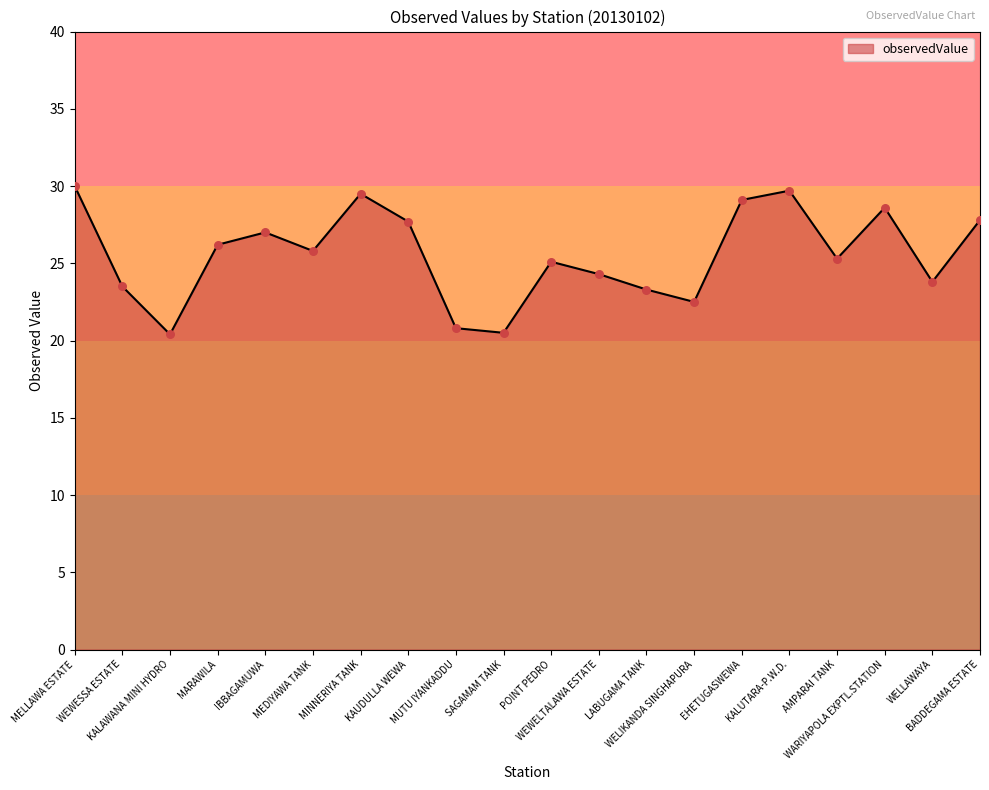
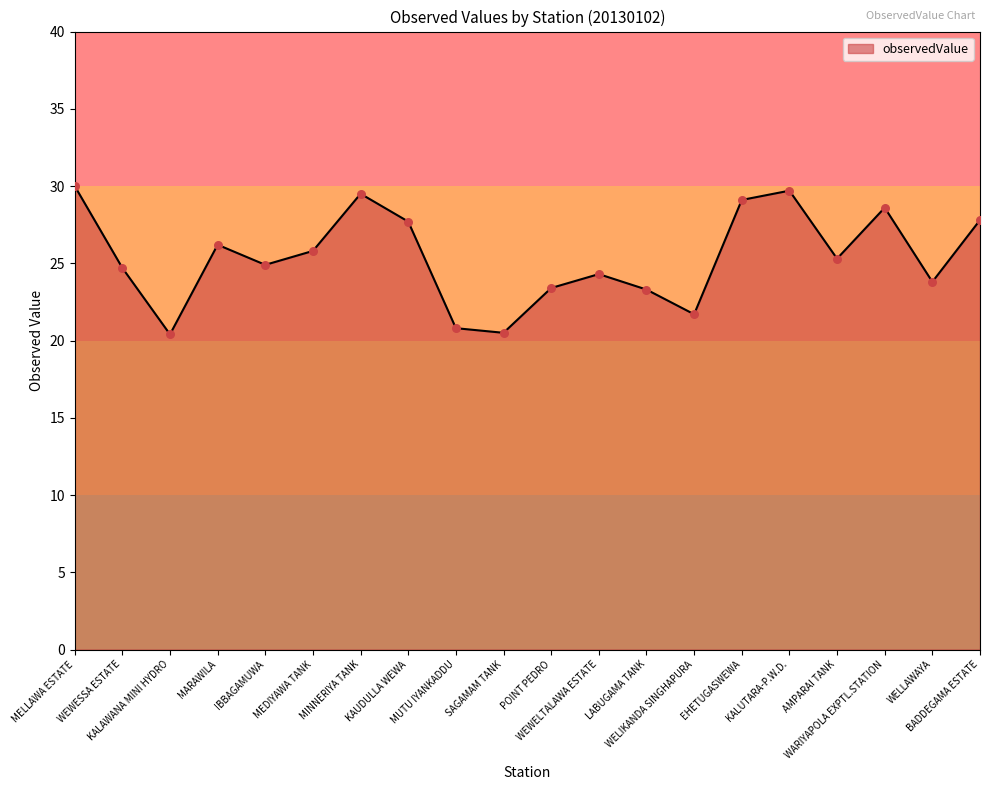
  {
    "MELLAWA ESTATE": 30.0,
-   "WEWESSA ESTATE": 23.5,
+   "WEWESSA ESTATE": 24.7,
    "KALAWANA MINI HYDRO": 20.4,
    "MARAWILA": 26.2,
-   "IBBAGAMUWA": 27.0,
+   "IBBAGAMUWA": 24.9,
    "MEDIYAWA TANK": 25.8,
    "MINNERIYA TANK": 29.5,
    "KAUDULLA WEWA": 27.7,
    "MUTU IYANKADDU": 20.8,
    "SAGAMAM TANK": 20.5,
-   "POINT PEDRO": 25.1,
+   "POINT PEDRO": 23.4,
    "WEWELTALAWA ESTATE": 24.3,
    "LABUGAMA TANK": 23.3,
-   "WELIKANDA SINGHAPURA": 22.5,
+   "WELIKANDA SINGHAPURA": 21.7,
    "EHETUGASWEWA": 29.1,
    "KALUTARA-P.W.D.": 29.7,
    "AMPARAI TANK": 25.3,
    "WARIYAPOLA EXPTL.STATION": 28.6,
    "WELLAWAYA": 23.8,
    "BADDEGAMA ESTATE": 27.8
  }
